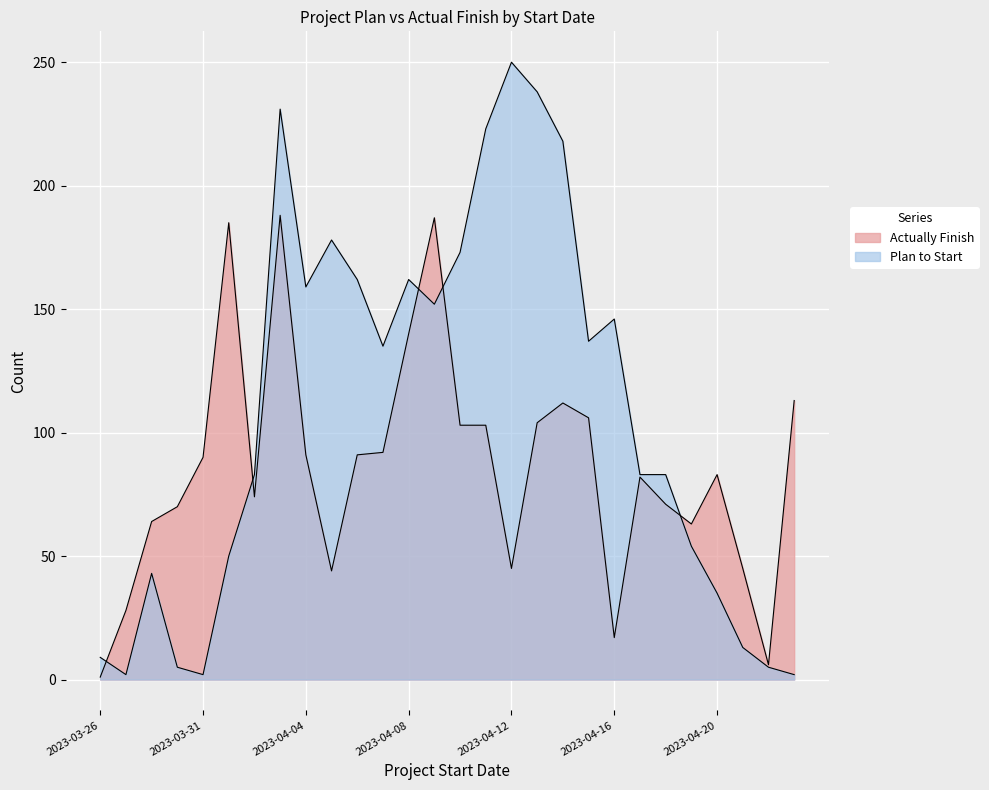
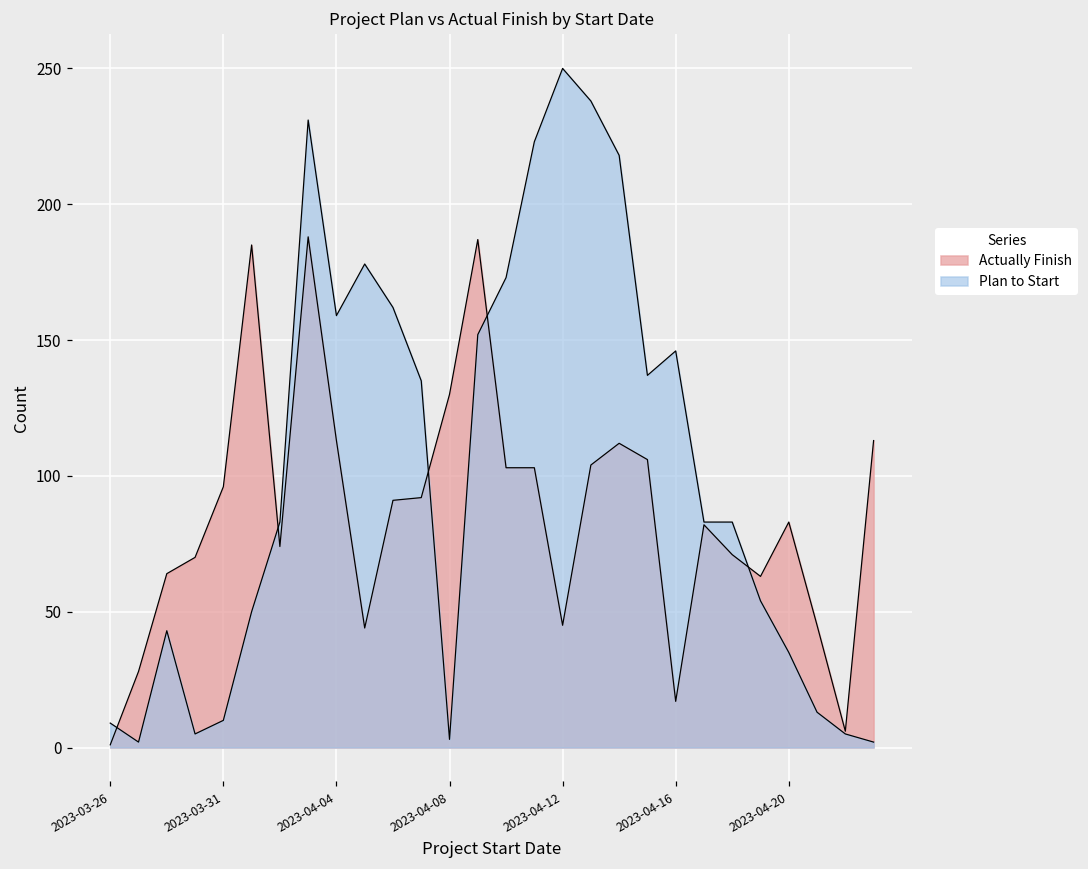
  {
    "Actually Finish": {
      "2023-03-26": 1,
-     "2023-03-31": 90,
-     "2023-04-04": 91,
-     "2023-04-08": 140,
+     "2023-03-31": 96,
+     "2023-04-04": 113,
+     "2023-04-08": 130,
      "2023-04-12": 45,
      "2023-04-16": 17,
      "2023-04-20": 83
    },
    "Plan to Start": {
      "2023-03-26": 9,
-     "2023-03-31": 2,
+     "2023-03-31": 10,
      "2023-04-04": 159,
-     "2023-04-08": 162,
+     "2023-04-08": 3,
      "2023-04-12": 250,
      "2023-04-16": 146,
      "2023-04-20": 35
    }
  }
